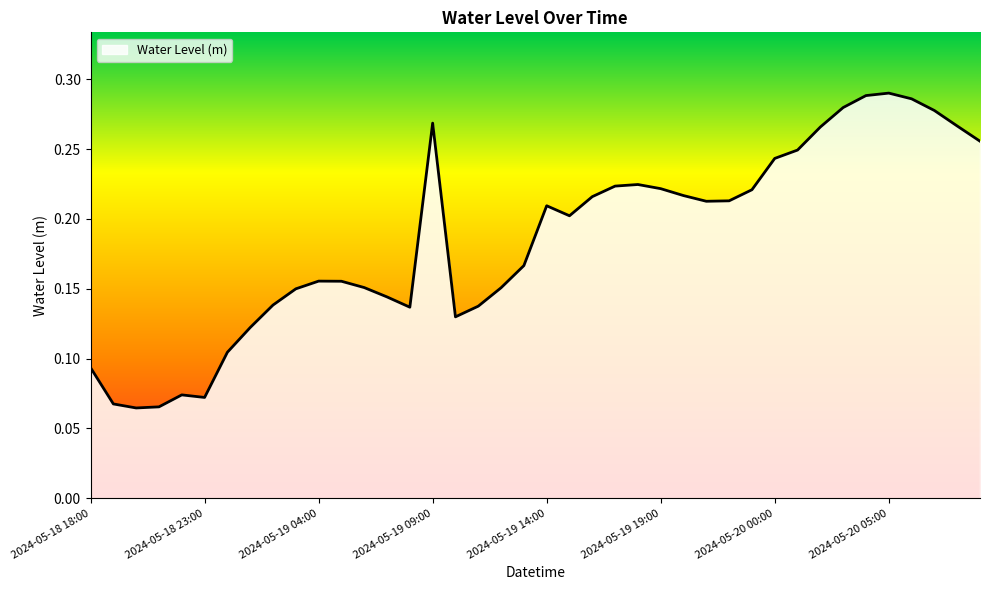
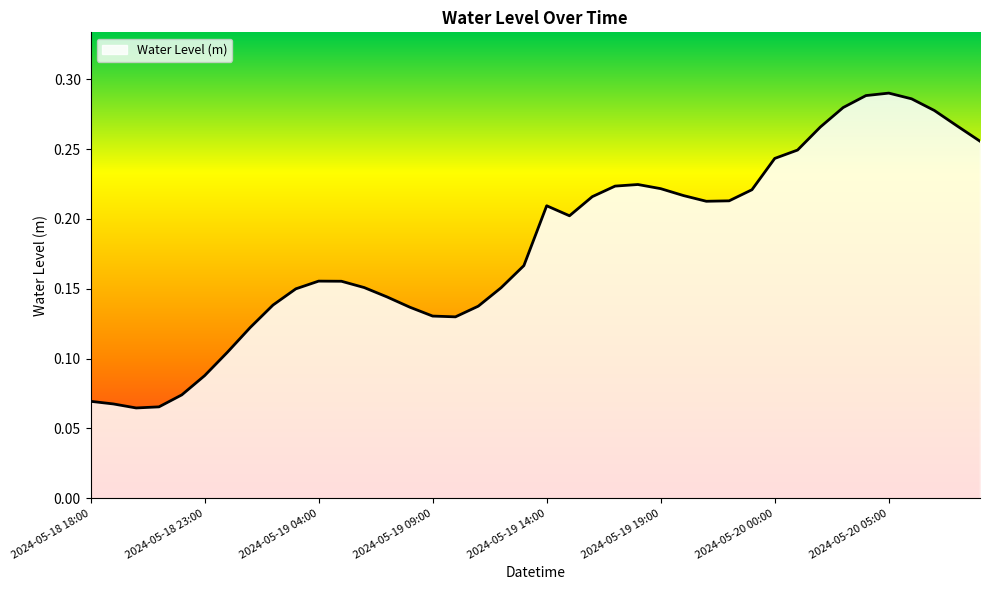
  {
-   "2024-05-18 18:00": 0.094,
-   "2024-05-18 23:00": 0.072,
+   "2024-05-18 18:00": 0.069,
+   "2024-05-18 23:00": 0.088,
    "2024-05-19 04:00": 0.155,
-   "2024-05-19 09:00": 0.269,
+   "2024-05-19 09:00": 0.130,
    "2024-05-19 14:00": 0.209,
    "2024-05-19 19:00": 0.222,
    "2024-05-20 00:00": 0.243,
    "2024-05-20 05:00": 0.290
  }
